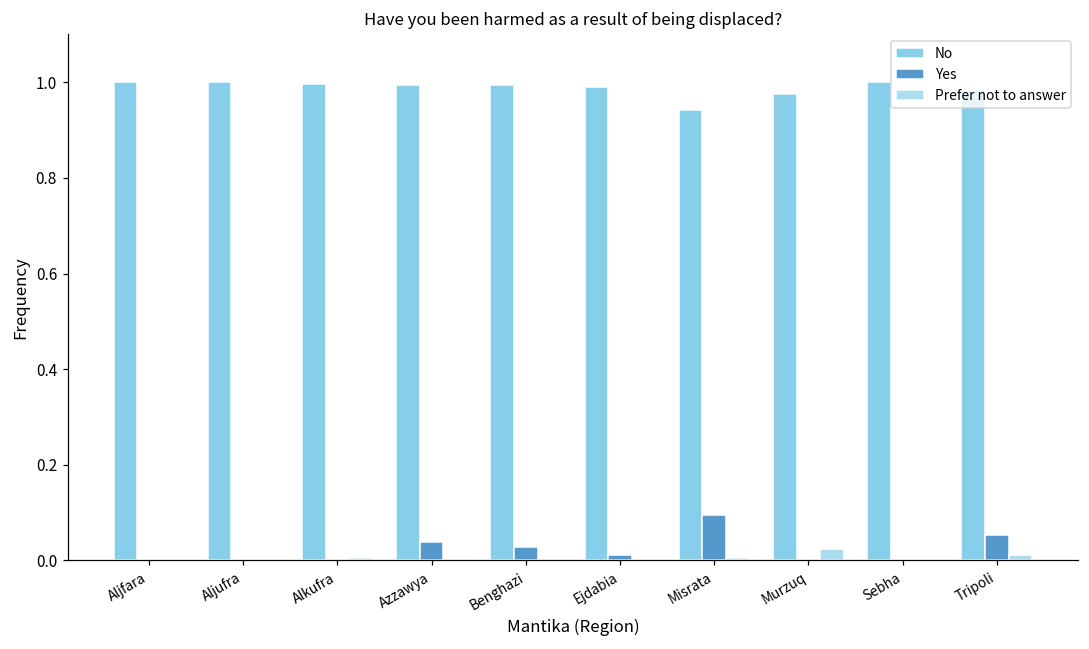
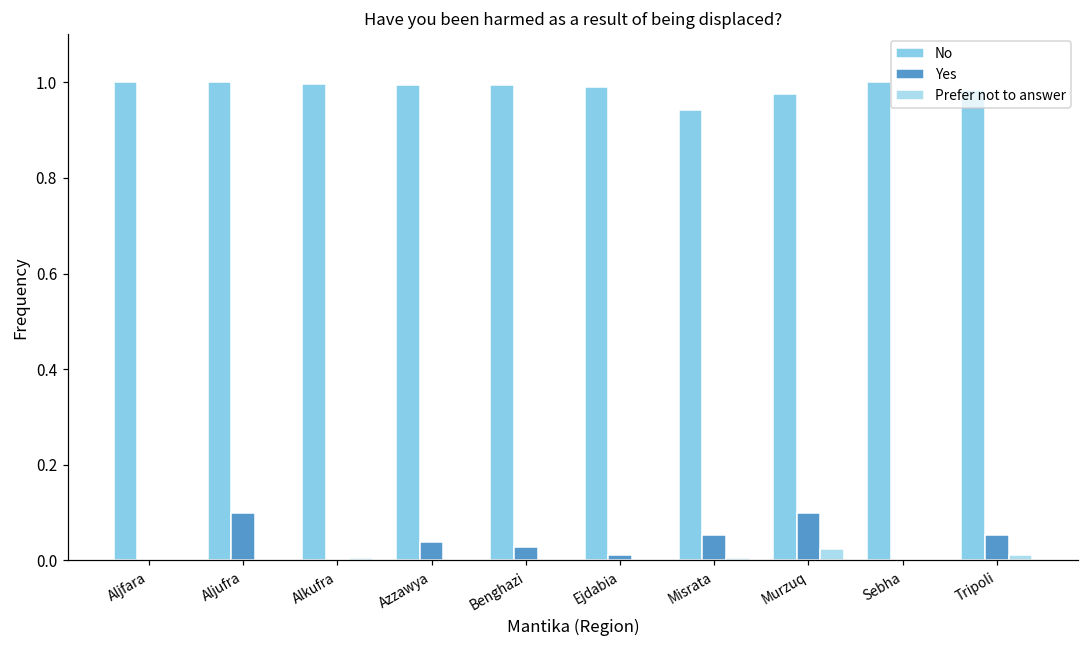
  {
    "Yes": {
      "Aljfara": 0.00,
-     "Aljufra": 0.0,
+     "Aljufra": 0.1,
      "Alkufra": 0.00,
      "Azzawya": 0.04,
      "Benghazi": 0.03,
      "Ejdabia": 0.01,
-     "Misrata": 0.09,
-     "Murzuq": 0.0,
+     "Misrata": 0.05,
+     "Murzuq": 0.1,
      "Sebha": 0.00,
      "Tripoli": 0.05
    }
  }
